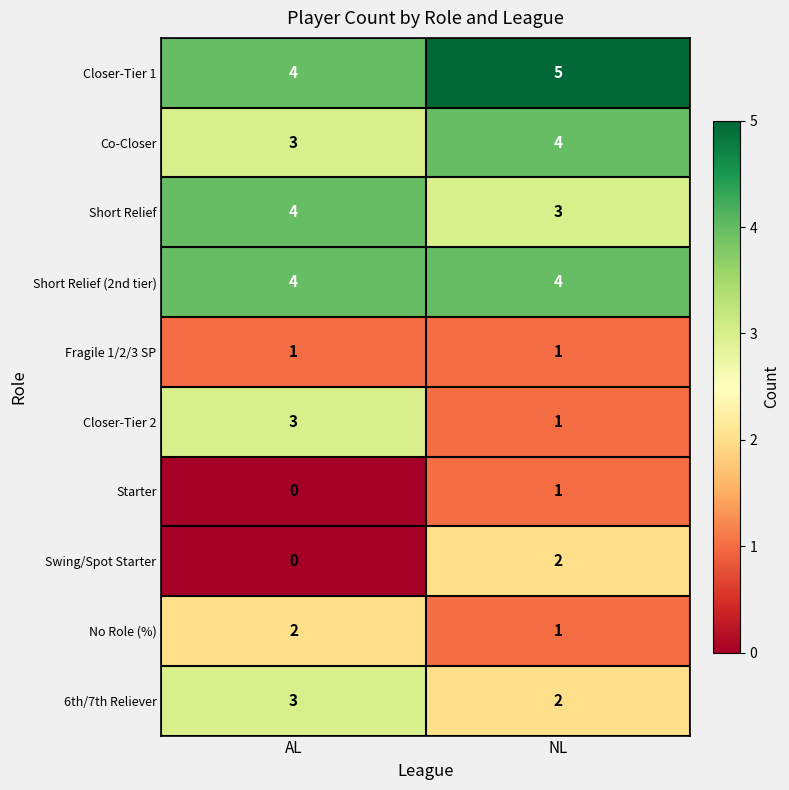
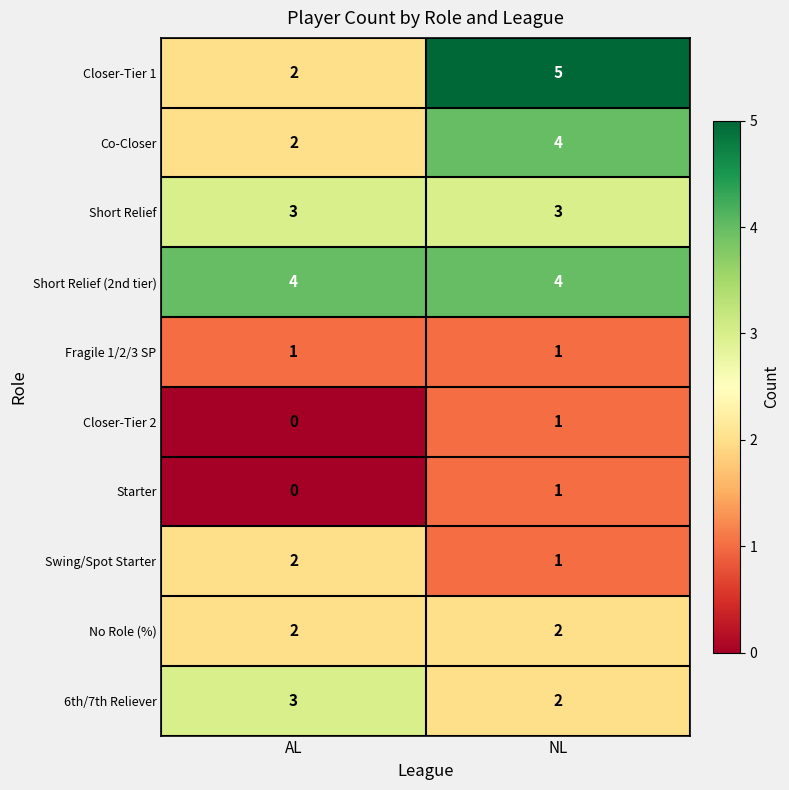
  {
    "Closer-Tier 1": {
-     "AL": 4,
+     "AL": 2,
      "NL": 5
    },
    "Co-Closer": {
-     "AL": 3,
+     "AL": 2,
      "NL": 4
    },
    "Short Relief": {
-     "AL": 4,
+     "AL": 3,
      "NL": 3
    },
    "Short Relief (2nd tier)": {
      "AL": 4,
      "NL": 4
    },
    "Fragile 1/2/3 SP": {
      "AL": 1,
      "NL": 1
    },
    "Closer-Tier 2": {
-     "AL": 3,
+     "AL": 0,
      "NL": 1
    },
    "Starter": {
      "AL": 0,
      "NL": 1
    },
    "Swing/Spot Starter": {
-     "AL": 0,
-     "NL": 2
+     "AL": 2,
+     "NL": 1
    },
    "No Role (%)": {
      "AL": 2,
-     "NL": 1
+     "NL": 2
    },
    "6th/7th Reliever": {
      "AL": 3,
      "NL": 2
    }
  }
